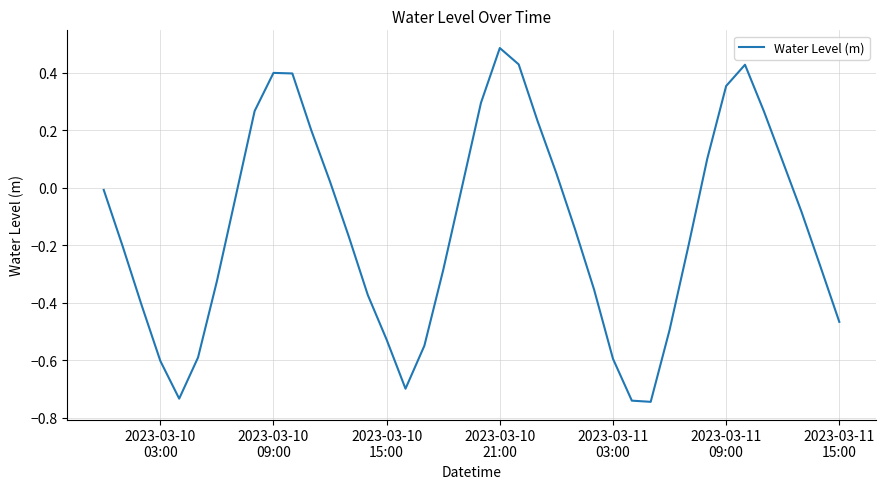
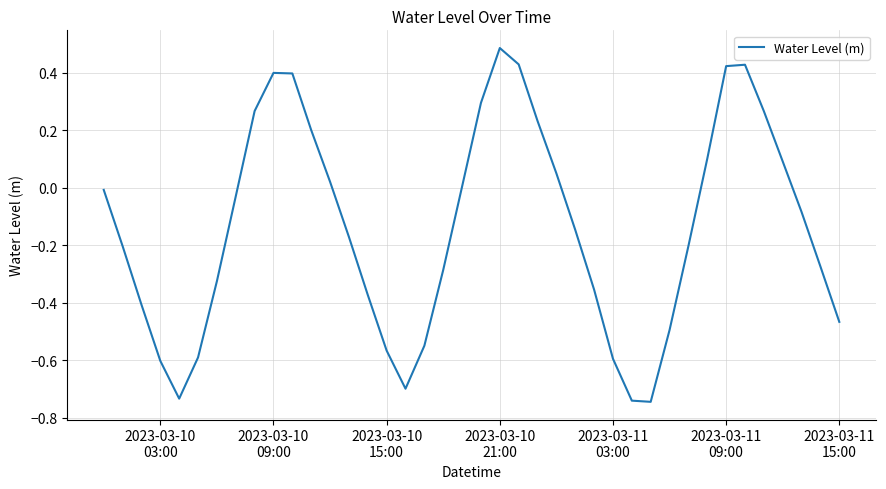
  {
    "2023-03-10 03:00": -0.60,
    "2023-03-10 09:00": 0.40,
-   "2023-03-10 15:00": -0.53,
+   "2023-03-10 15:00": -0.57,
    "2023-03-10 21:00": 0.49,
    "2023-03-11 03:00": -0.60,
-   "2023-03-11 09:00": 0.35,
+   "2023-03-11 09:00": 0.42,
    "2023-03-11 15:00": -0.47
  }
